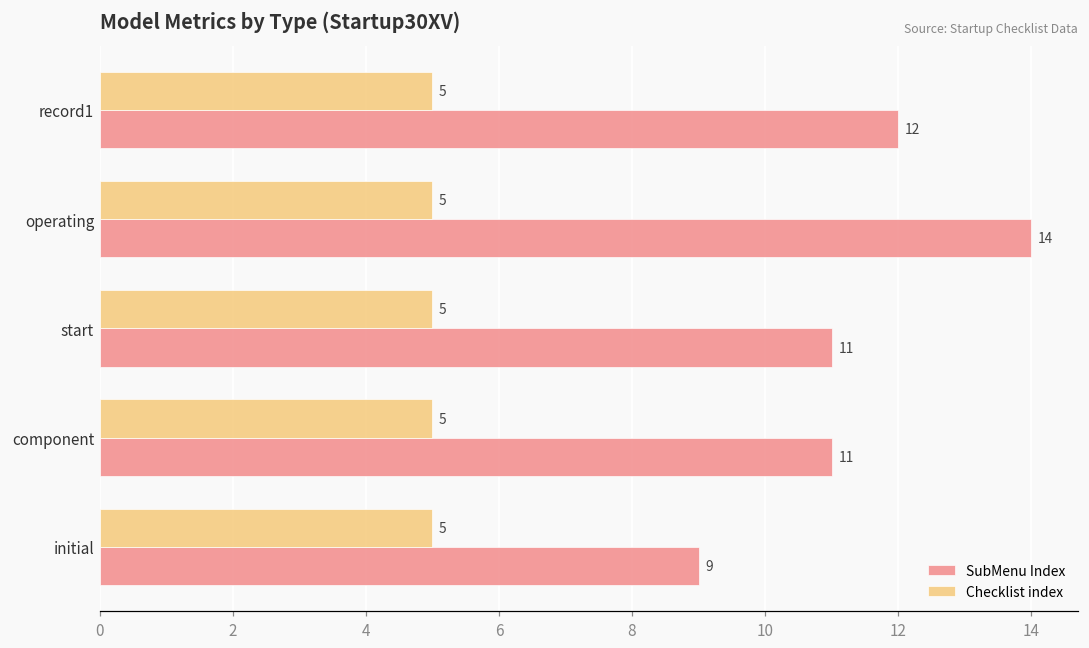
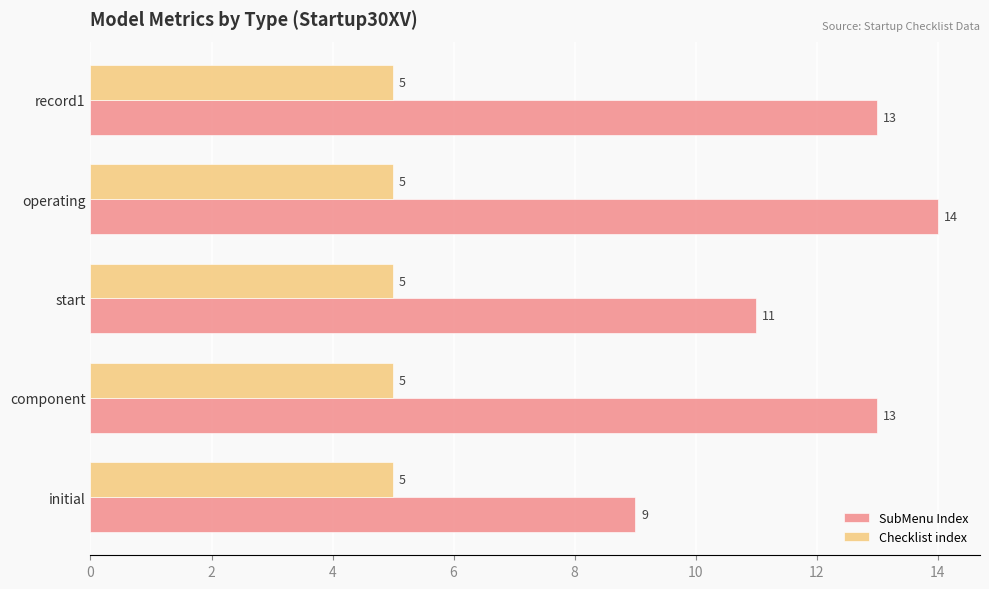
  {
    "SubMenu Index": {
-     "record1": 12,
+     "record1": 13,
      "operating": 14,
      "start": 11,
-     "component": 11,
+     "component": 13,
      "initial": 9
    },
    "Checklist index": {
      "record1": 5,
      "operating": 5,
      "start": 5,
      "component": 5,
      "initial": 5
    }
  }
